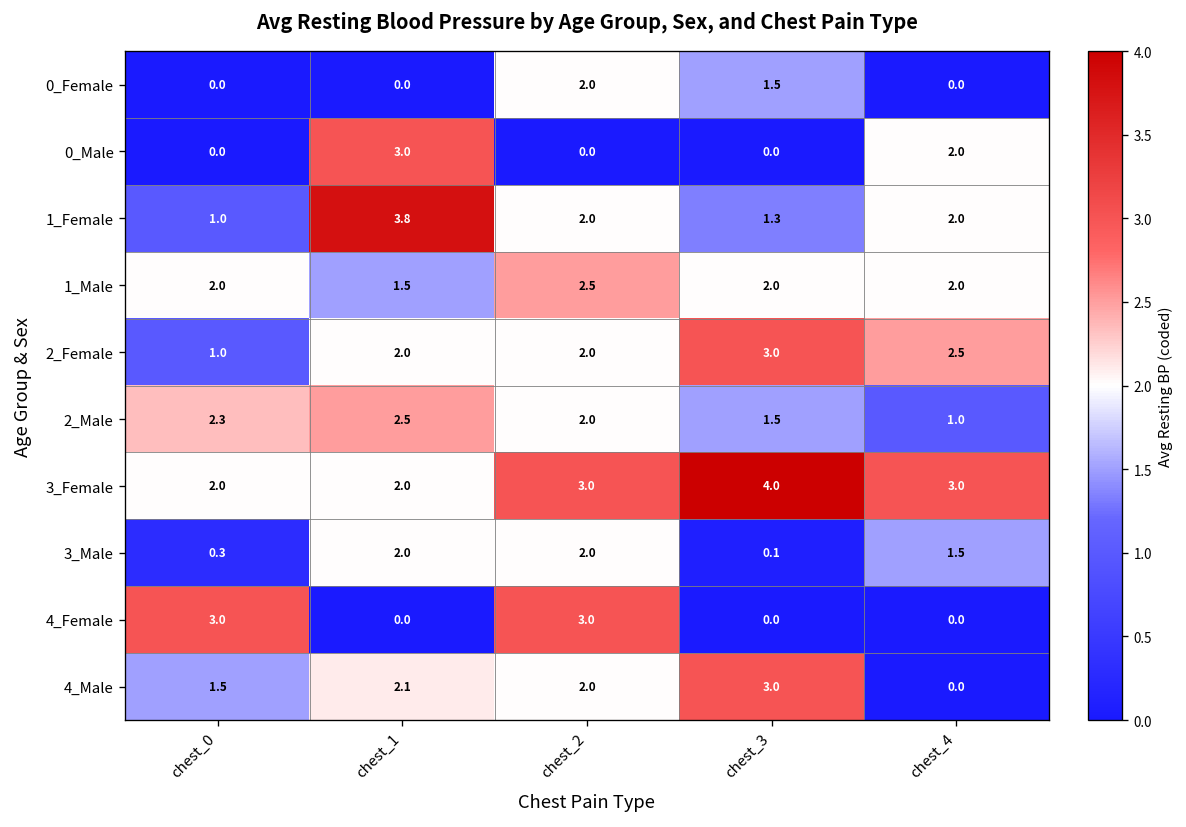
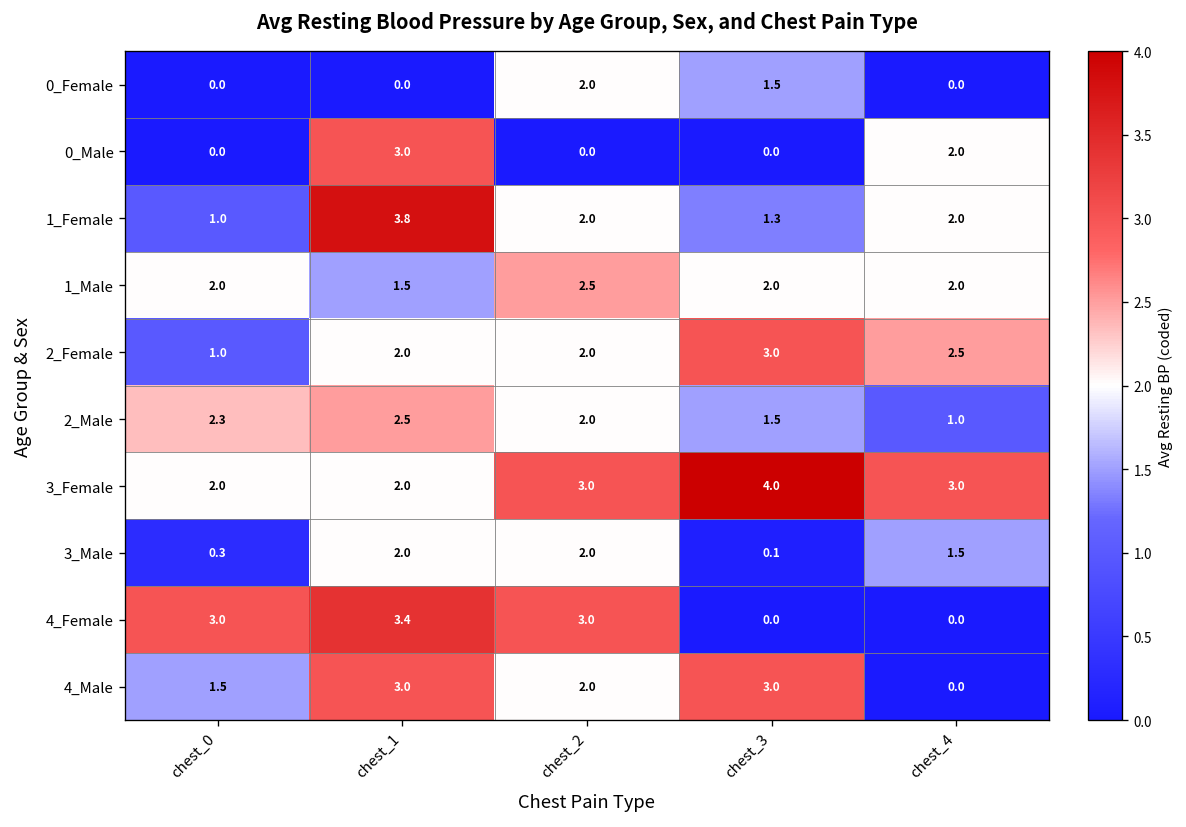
  {
    "0_Female": {
      "chest_0": 0.0,
      "chest_1": 0.0,
      "chest_2": 2.0,
      "chest_3": 1.5,
      "chest_4": 0.0
    },
    "0_Male": {
      "chest_0": 0.0,
      "chest_1": 3.0,
      "chest_2": 0.0,
      "chest_3": 0.0,
      "chest_4": 2.0
    },
    "1_Female": {
      "chest_0": 1.0,
      "chest_1": 3.8,
      "chest_2": 2.0,
      "chest_3": 1.3,
      "chest_4": 2.0
    },
    "1_Male": {
      "chest_0": 2.0,
      "chest_1": 1.5,
      "chest_2": 2.5,
      "chest_3": 2.0,
      "chest_4": 2.0
    },
    "2_Female": {
      "chest_0": 1.0,
      "chest_1": 2.0,
      "chest_2": 2.0,
      "chest_3": 3.0,
      "chest_4": 2.5
    },
    "2_Male": {
      "chest_0": 2.3,
      "chest_1": 2.5,
      "chest_2": 2.0,
      "chest_3": 1.5,
      "chest_4": 1.0
    },
    "3_Female": {
      "chest_0": 2.0,
      "chest_1": 2.0,
      "chest_2": 3.0,
      "chest_3": 4.0,
      "chest_4": 3.0
    },
    "3_Male": {
      "chest_0": 0.3,
      "chest_1": 2.0,
      "chest_2": 2.0,
      "chest_3": 0.1,
      "chest_4": 1.5
    },
    "4_Female": {
      "chest_0": 3.0,
-     "chest_1": 0.0,
+     "chest_1": 3.4,
      "chest_2": 3.0,
      "chest_3": 0.0,
      "chest_4": 0.0
    },
    "4_Male": {
      "chest_0": 1.5,
-     "chest_1": 2.1,
+     "chest_1": 3.0,
      "chest_2": 2.0,
      "chest_3": 3.0,
      "chest_4": 0.0
    }
  }
